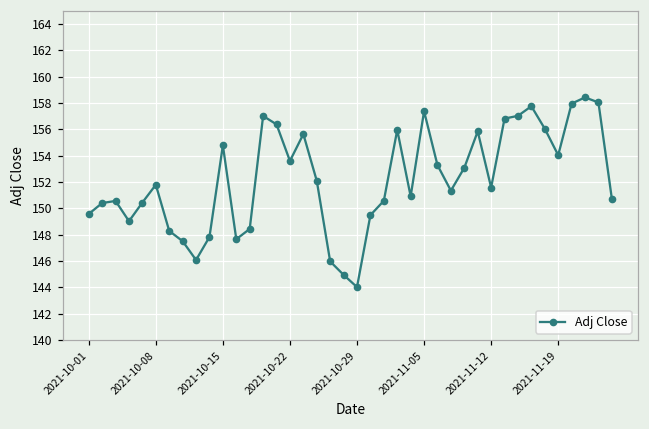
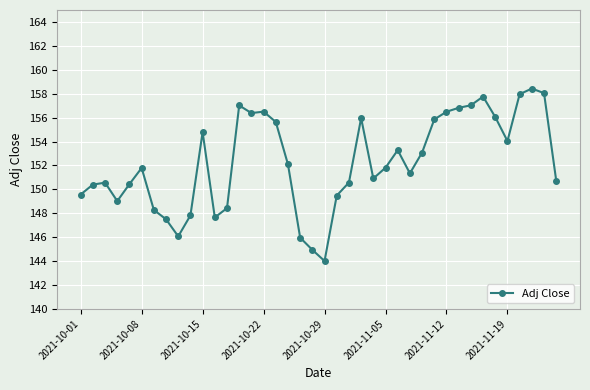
  {
    "2021-10-01": 149.6,
    "2021-10-08": 151.8,
    "2021-10-15": 154.8,
-   "2021-10-22": 153.6,
+   "2021-10-22": 156.5,
    "2021-10-29": 144.0,
-   "2021-11-05": 157.4,
-   "2021-11-12": 151.6,
+   "2021-11-05": 151.8,
+   "2021-11-12": 156.5,
    "2021-11-19": 154.0
  }
